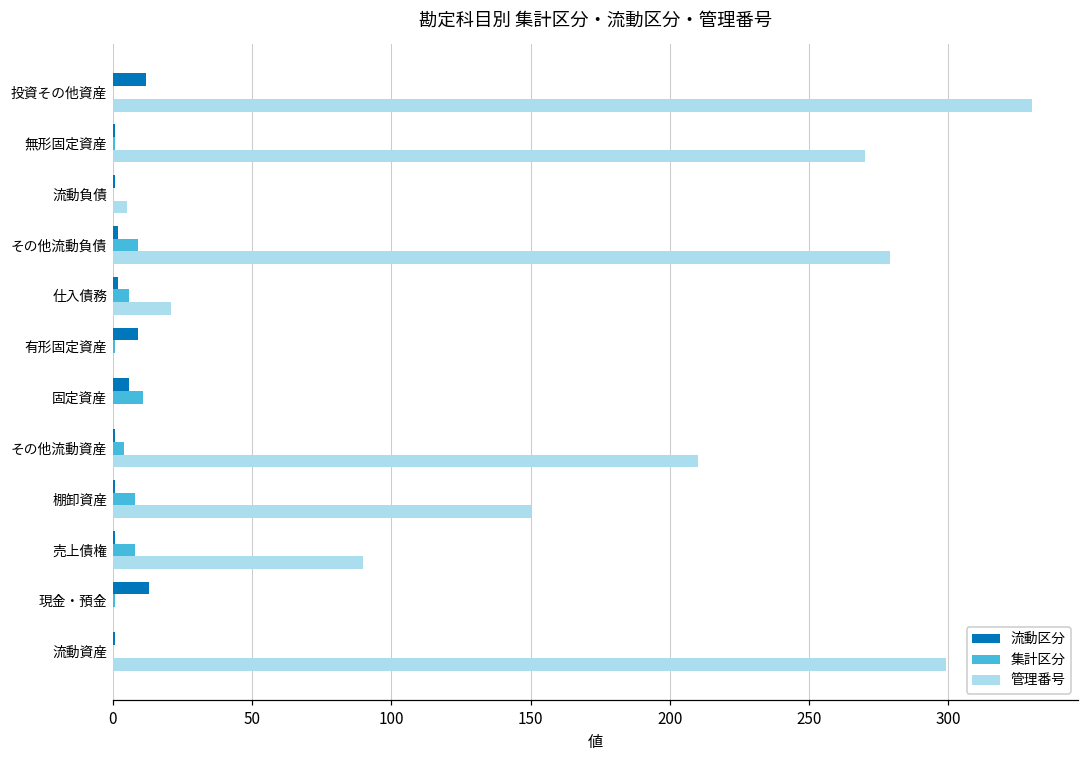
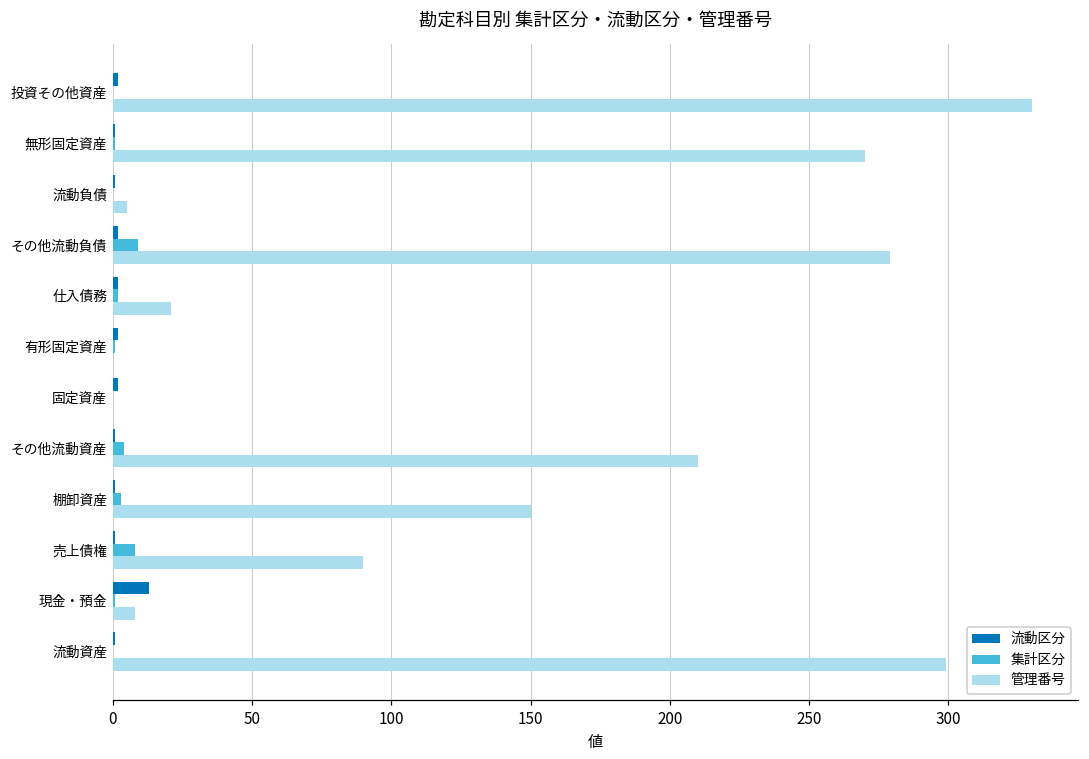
  {
    "流動区分": {
-     "投資その他資産": 12,
+     "投資その他資産": 2,
      "無形固定資産": 1,
      "流動負債": 1,
      "その他流動負債": 2,
      "仕入債務": 2,
-     "有形固定資産": 9,
-     "固定資産": 6,
+     "有形固定資産": 2,
+     "固定資産": 2,
      "その他流動資産": 1,
      "棚卸資産": 1,
      "売上債権": 1,
      "現金・預金": 13,
      "流動資産": 1
    },
    "集計区分": {
      "投資その他資産": 0,
      "無形固定資産": 1,
      "流動負債": 0,
      "その他流動負債": 9,
-     "仕入債務": 6,
+     "仕入債務": 2,
      "有形固定資産": 1,
-     "固定資産": 11,
+     "固定資産": 0,
      "その他流動資産": 4,
-     "棚卸資産": 8,
+     "棚卸資産": 3,
      "売上債権": 8,
      "現金・預金": 1,
      "流動資産": 0
    },
    "管理番号": {
      "投資その他資産": 330,
      "無形固定資産": 270,
      "流動負債": 5,
      "その他流動負債": 279,
      "仕入債務": 21,
      "有形固定資産": 0,
      "固定資産": 0,
      "その他流動資産": 210,
      "棚卸資産": 150,
      "売上債権": 90,
-     "現金・預金": 0,
+     "現金・預金": 8,
      "流動資産": 299
    }
  }
